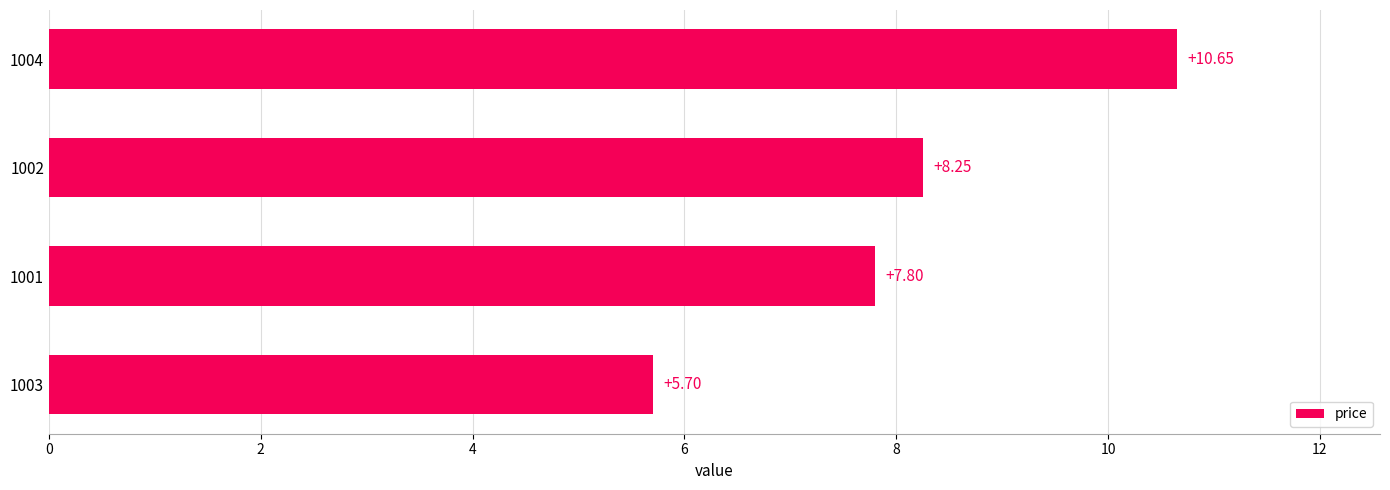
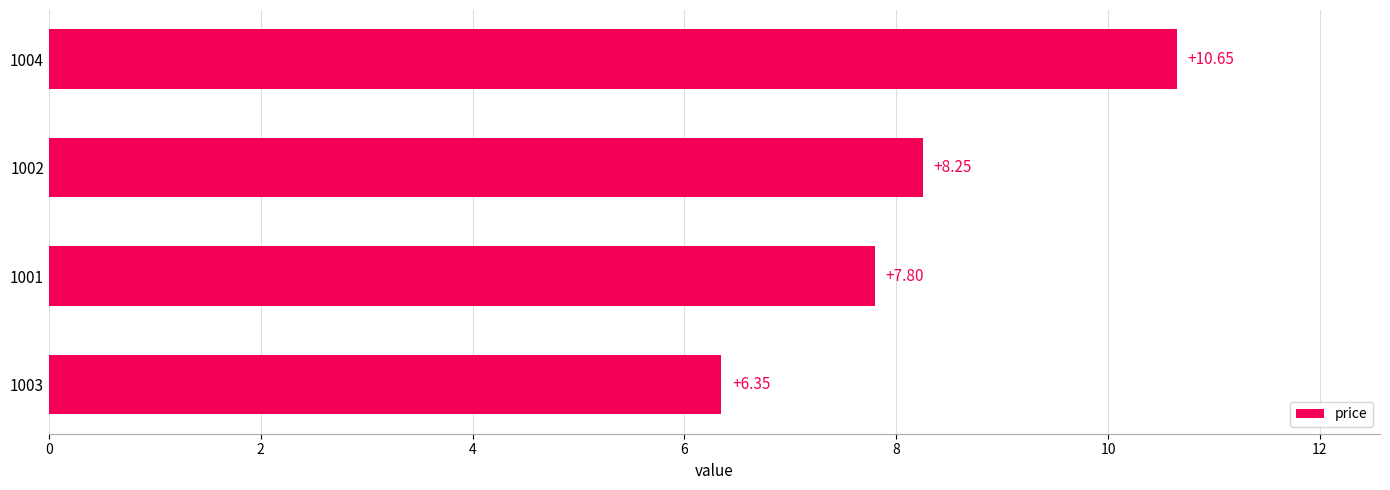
  {
    "1004": "+10.65",
    "1002": "+8.25",
    "1001": "+7.80",
-   "1003": "+5.70"
+   "1003": "+6.35"
  }
